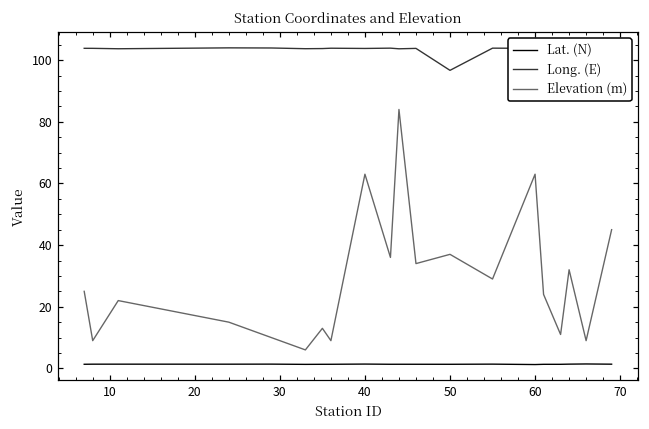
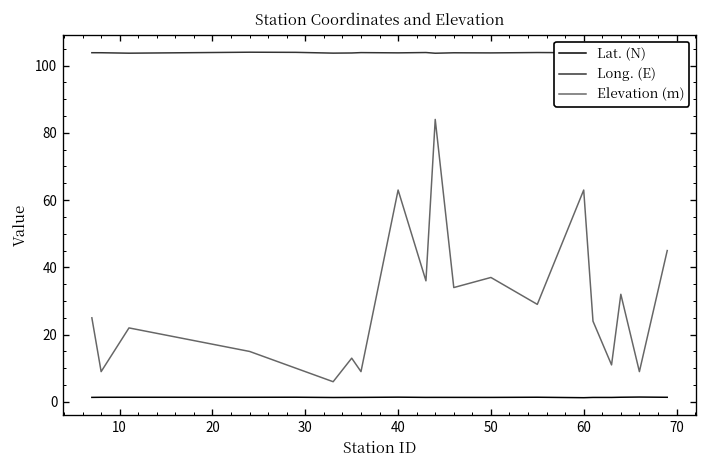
  {
    "Lat. (N)": {
      "40": 1,
      "50": 1,
      "60": 1
    },
    "Long. (E)": {
      "40": 104,
-     "50": 97
+     "50": 104
    },
    "Elevation (m)": {
      "40": 63,
      "50": 37,
      "60": 63
    }
  }
